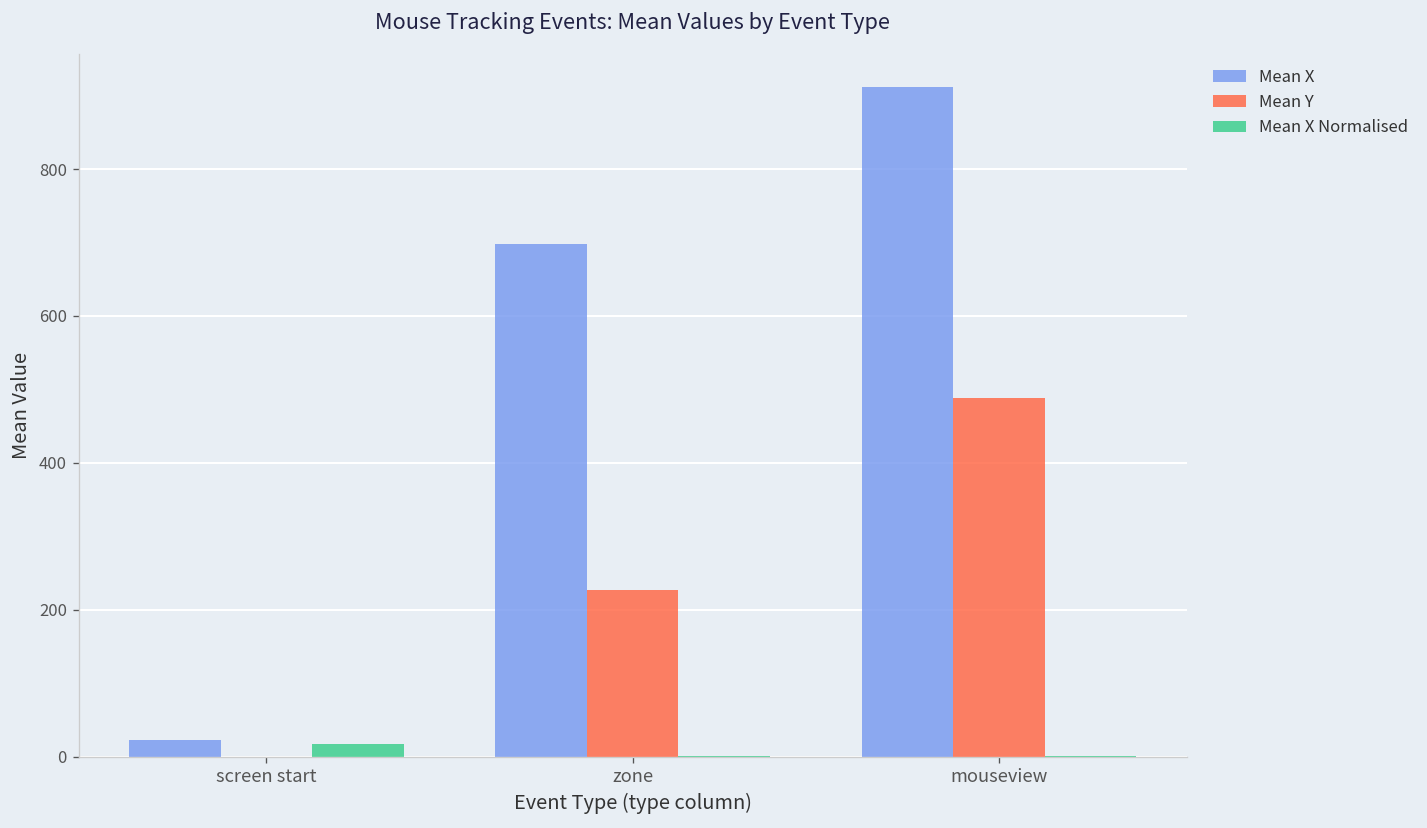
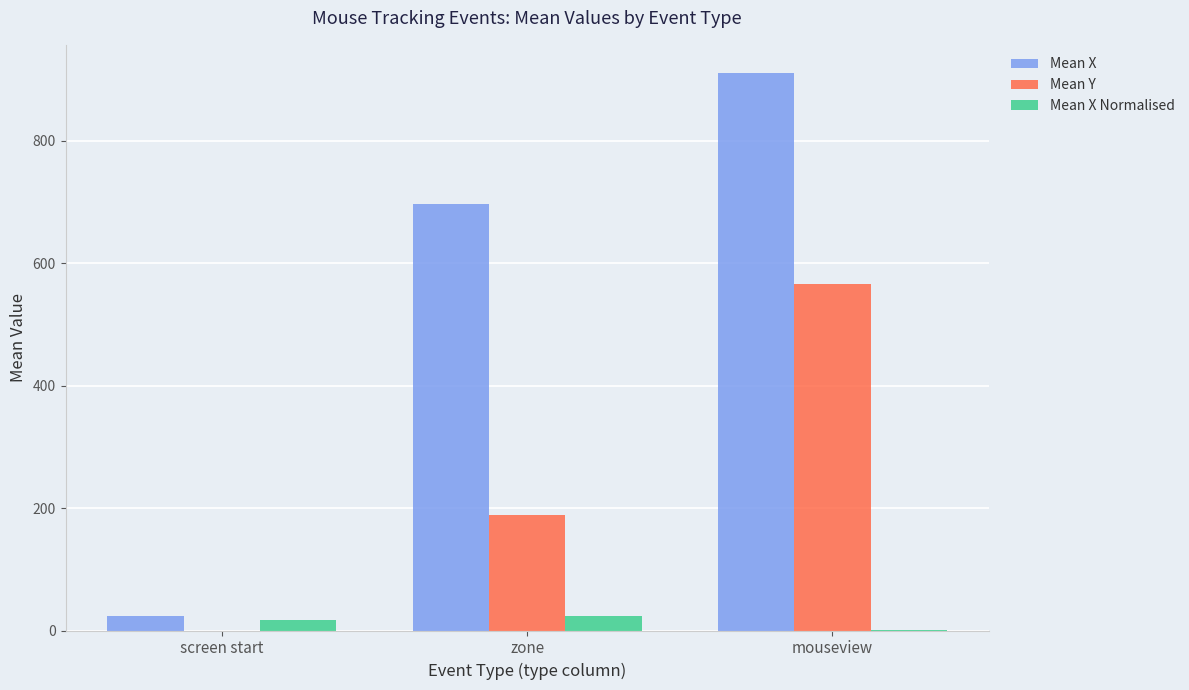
  {
    "Mean X": {
      "screen start": 20,
      "zone": 700,
      "mouseview": 910
    },
    "Mean Y": {
      "screen start": 0,
-     "zone": 230,
-     "mouseview": 490
+     "zone": 190,
+     "mouseview": 570
    },
    "Mean X Normalised": {
      "screen start": 20,
-     "zone": 0
+     "zone": 20
    }
  }
